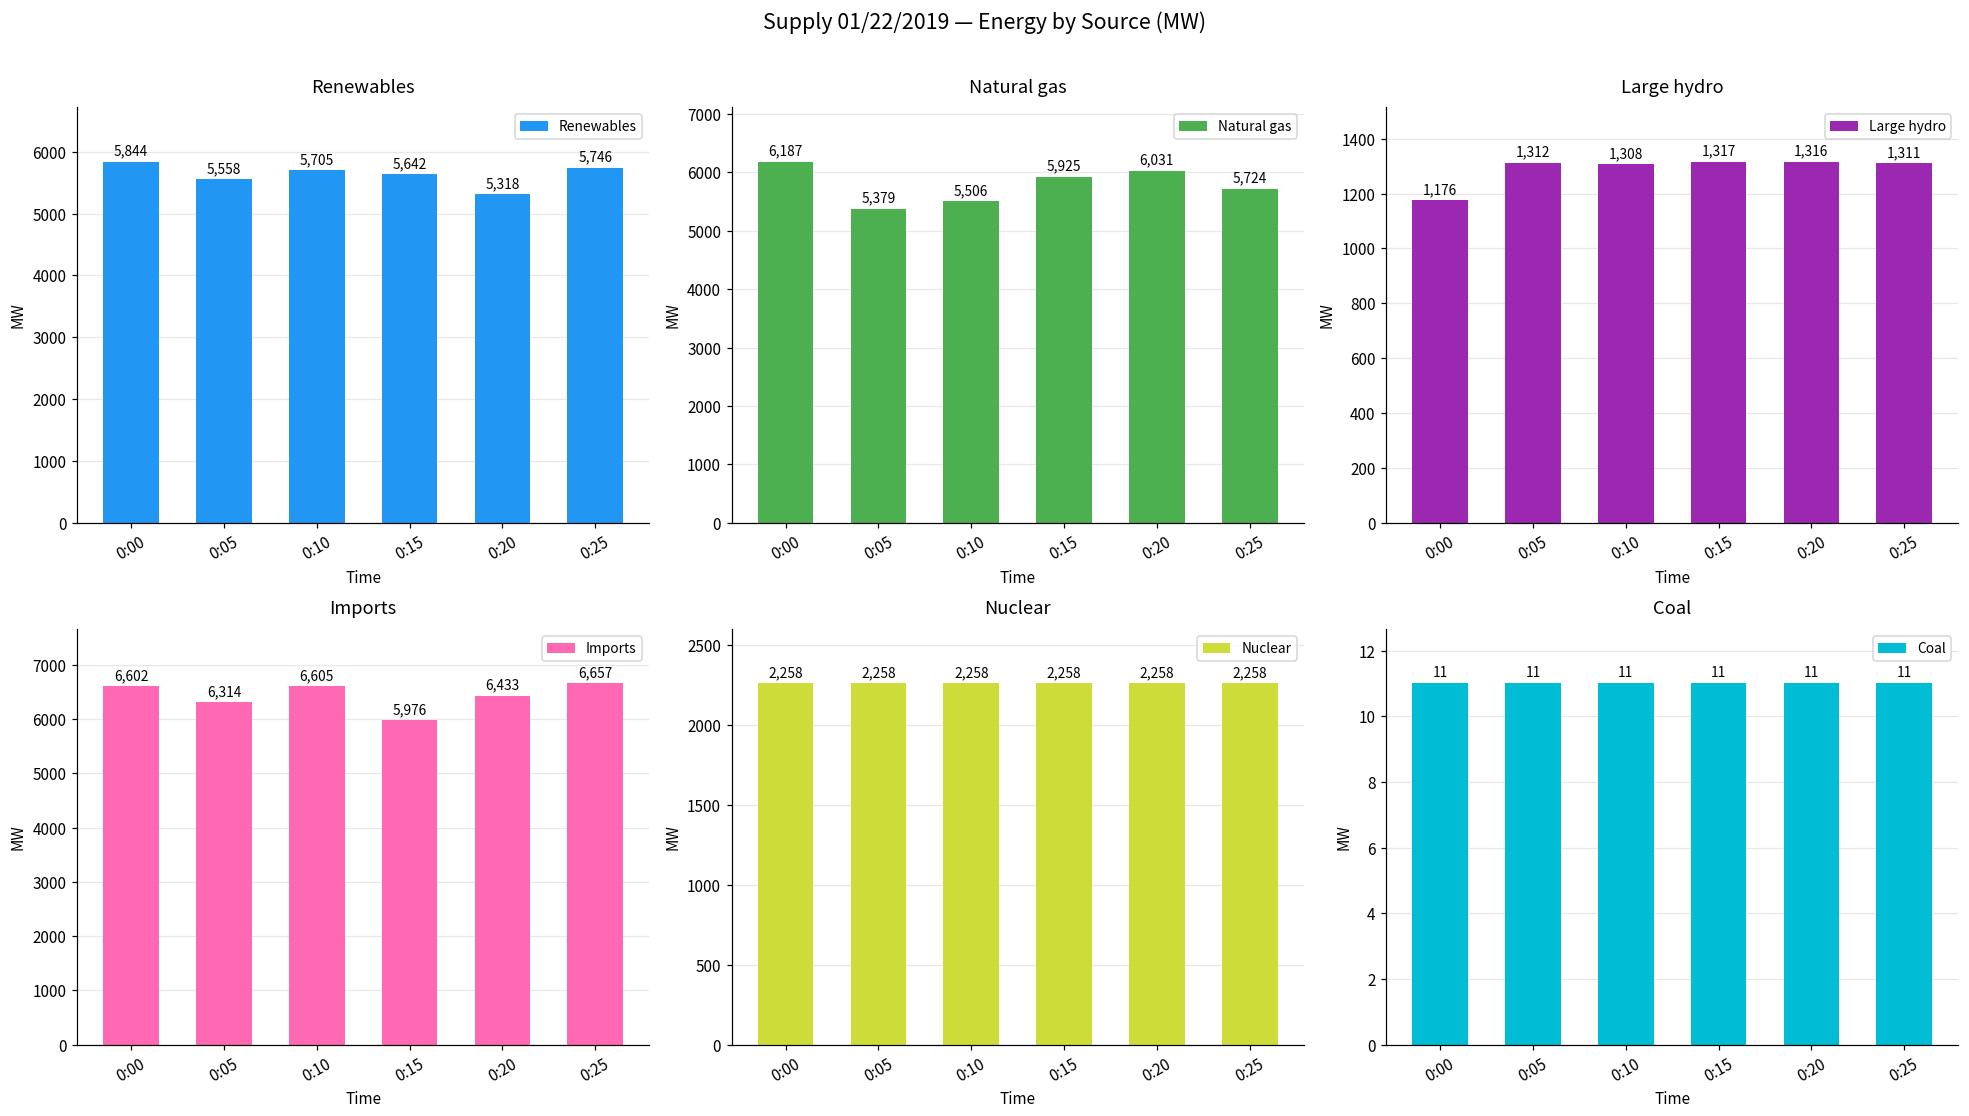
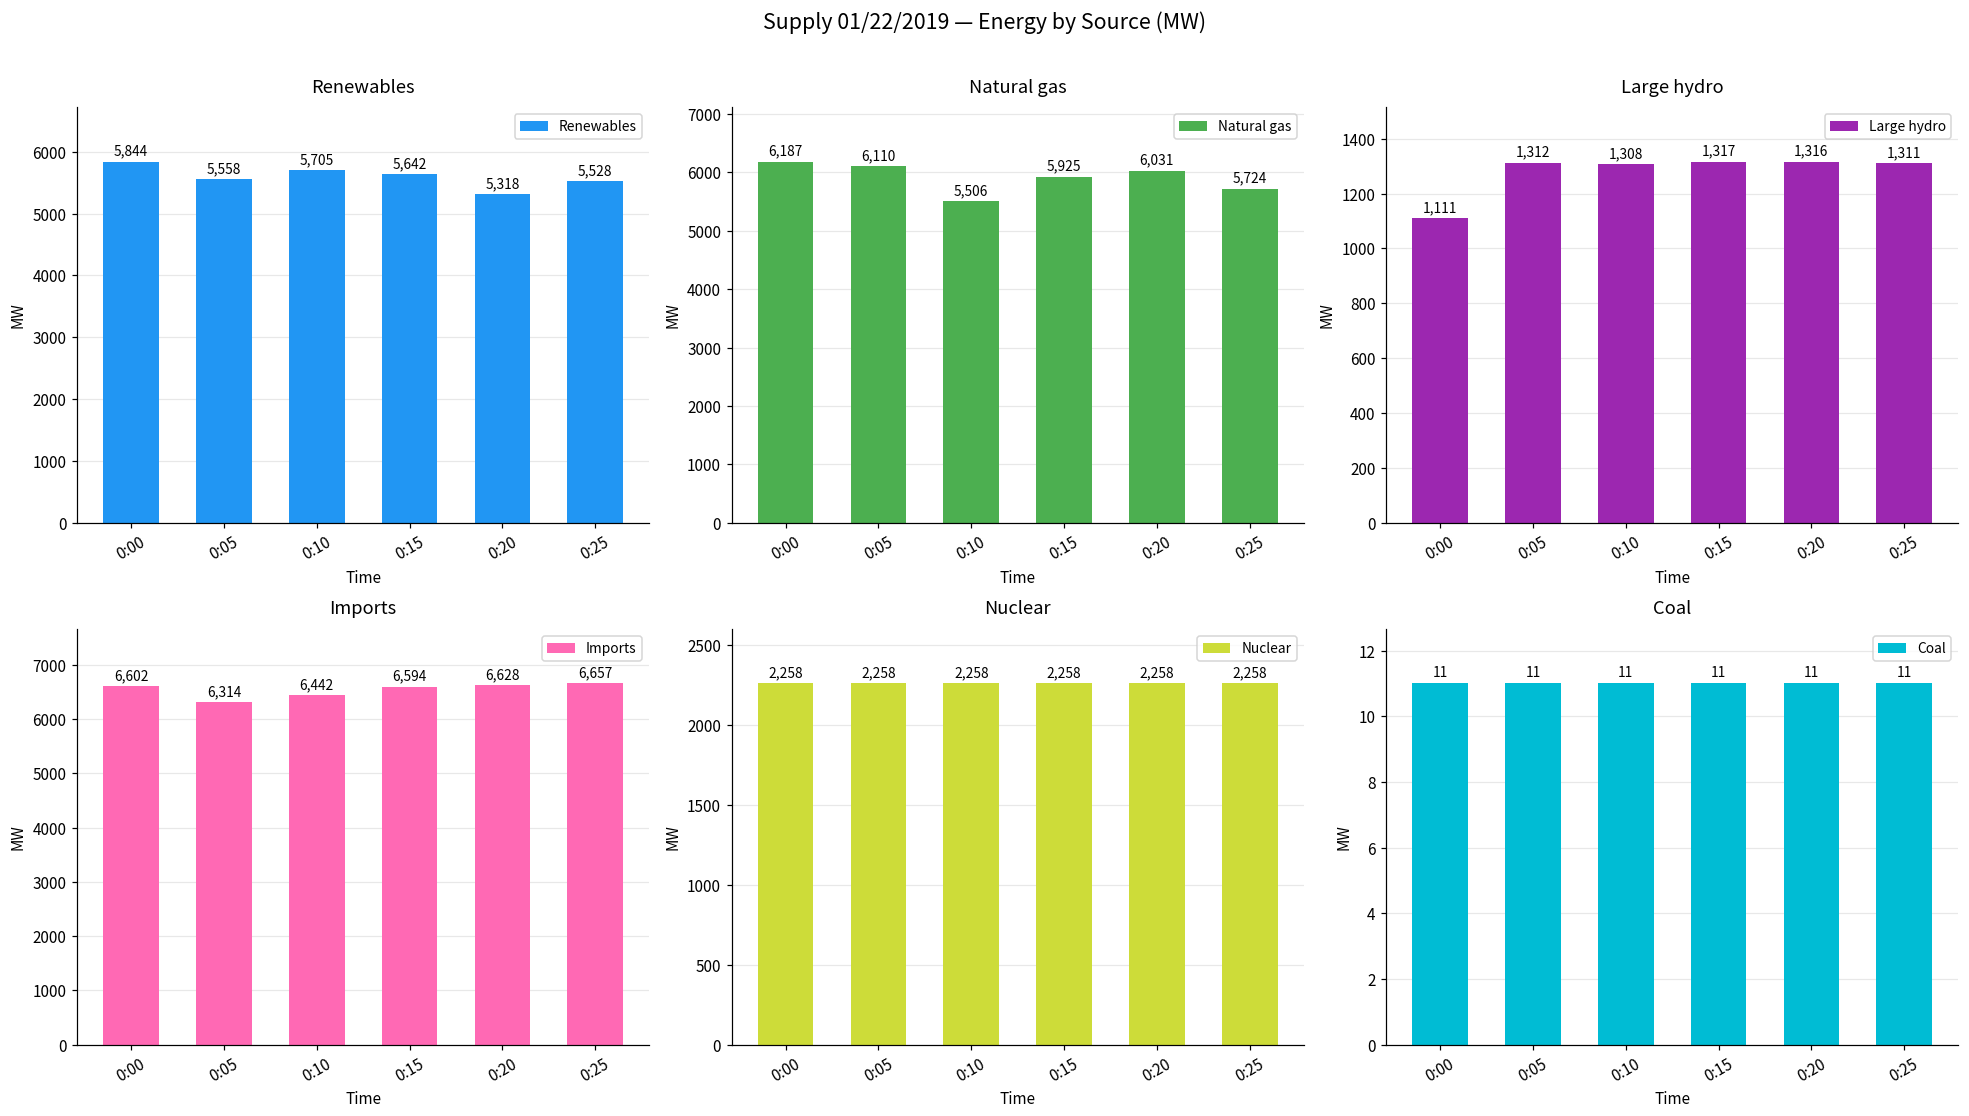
  {
    "Renewables": {
      "0:00": "5,844",
      "0:05": "5,558",
      "0:10": "5,705",
      "0:15": "5,642",
      "0:20": "5,318",
-     "0:25": "5,746"
+     "0:25": "5,528"
    },
    "Natural gas": {
      "0:00": "6,187",
-     "0:05": "5,379",
+     "0:05": "6,110",
      "0:10": "5,506",
      "0:15": "5,925",
      "0:20": "6,031",
      "0:25": "5,724"
    },
    "Large hydro": {
-     "0:00": "1,176",
+     "0:00": "1,111",
      "0:05": "1,312",
      "0:10": "1,308",
      "0:15": "1,317",
      "0:20": "1,316",
      "0:25": "1,311"
    },
    "Imports": {
      "0:00": "6,602",
      "0:05": "6,314",
-     "0:10": "6,605",
-     "0:15": "5,976",
-     "0:20": "6,433",
+     "0:10": "6,442",
+     "0:15": "6,594",
+     "0:20": "6,628",
      "0:25": "6,657"
    },
    "Nuclear": {
      "0:00": "2,258",
      "0:05": "2,258",
      "0:10": "2,258",
      "0:15": "2,258",
      "0:20": "2,258",
      "0:25": "2,258"
    },
    "Coal": {
      "0:00": "11",
      "0:05": "11",
      "0:10": "11",
      "0:15": "11",
      "0:20": "11",
      "0:25": "11"
    }
  }
